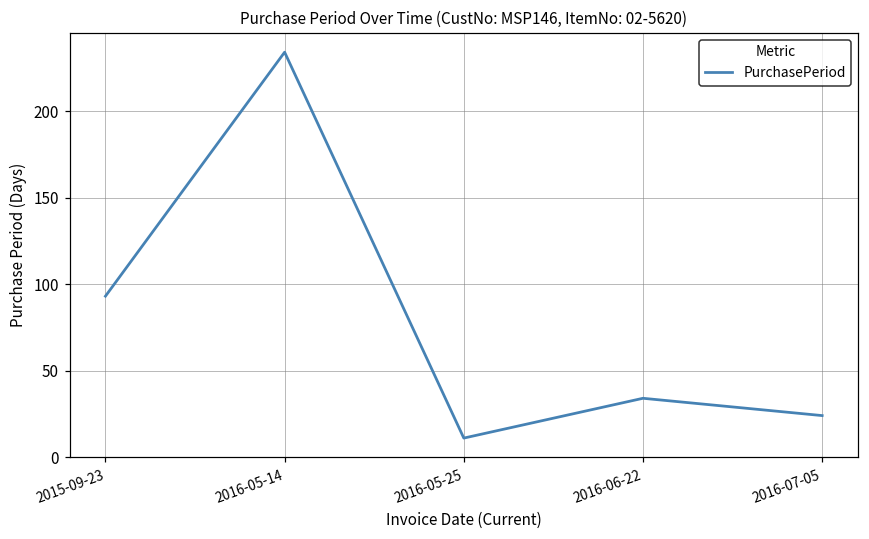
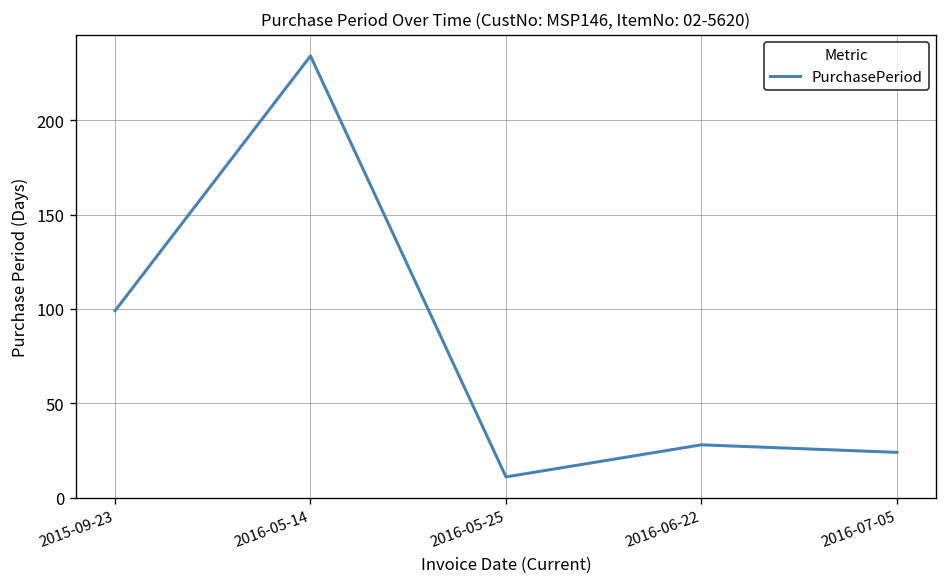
  {
-   "2015-09-23": 93,
+   "2015-09-23": 99,
    "2016-05-14": 234,
    "2016-05-25": 11,
-   "2016-06-22": 34,
+   "2016-06-22": 28,
    "2016-07-05": 24
  }
